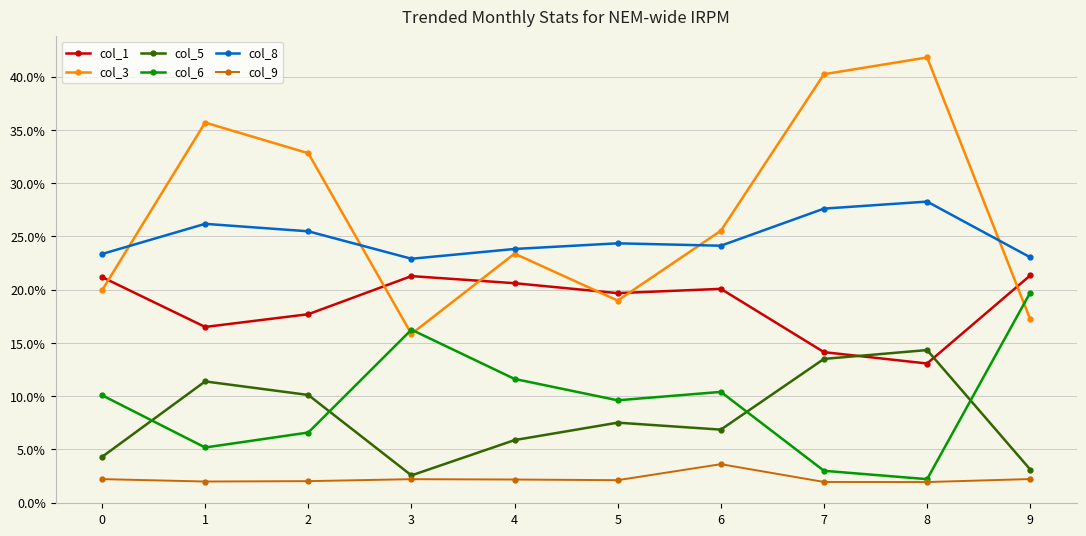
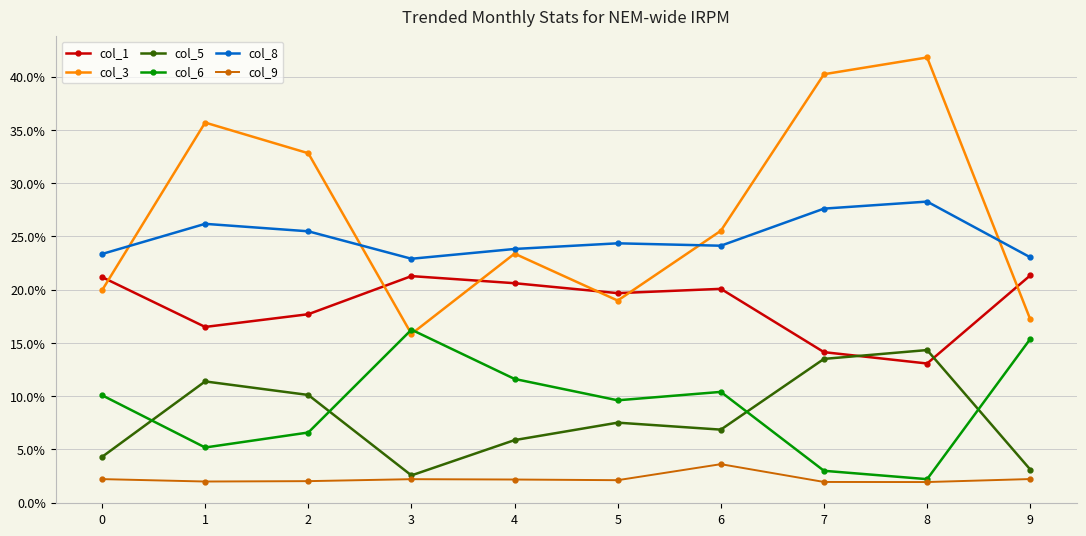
  {
    "col_1": {
      "0": "21.2%",
      "1": "16.5%",
      "2": "17.7%",
      "3": "21.3%",
      "4": "20.6%",
      "5": "19.7%",
      "6": "20.1%",
      "7": "14.1%",
      "8": "13.1%",
      "9": "21.3%"
    },
    "col_3": {
      "0": "19.9%",
      "1": "35.7%",
      "2": "32.8%",
      "3": "15.8%",
      "4": "23.4%",
      "5": "19.0%",
      "6": "25.5%",
      "7": "40.2%",
      "8": "41.8%",
      "9": "17.2%"
    },
    "col_5": {
      "0": "4.3%",
      "1": "11.4%",
      "2": "10.1%",
      "3": "2.6%",
      "4": "5.9%",
      "5": "7.5%",
      "6": "6.9%",
      "7": "13.5%",
      "8": "14.3%",
      "9": "3.1%"
    },
    "col_6": {
      "0": "10.1%",
      "1": "5.2%",
      "2": "6.6%",
      "3": "16.2%",
      "4": "11.6%",
      "5": "9.6%",
      "6": "10.4%",
      "7": "3.0%",
      "8": "2.2%",
-     "9": "19.7%"
+     "9": "15.4%"
    },
    "col_8": {
      "0": "23.3%",
      "1": "26.2%",
      "2": "25.5%",
      "3": "22.9%",
      "4": "23.8%",
      "5": "24.3%",
      "6": "24.1%",
      "7": "27.6%",
      "8": "28.3%",
      "9": "23.0%"
    },
    "col_9": {
      "0": "2.2%",
      "1": "2.0%",
      "2": "2.0%",
      "3": "2.2%",
      "4": "2.2%",
      "5": "2.1%",
      "6": "3.6%",
      "7": "1.9%",
      "8": "1.9%",
      "9": "2.2%"
    }
  }
